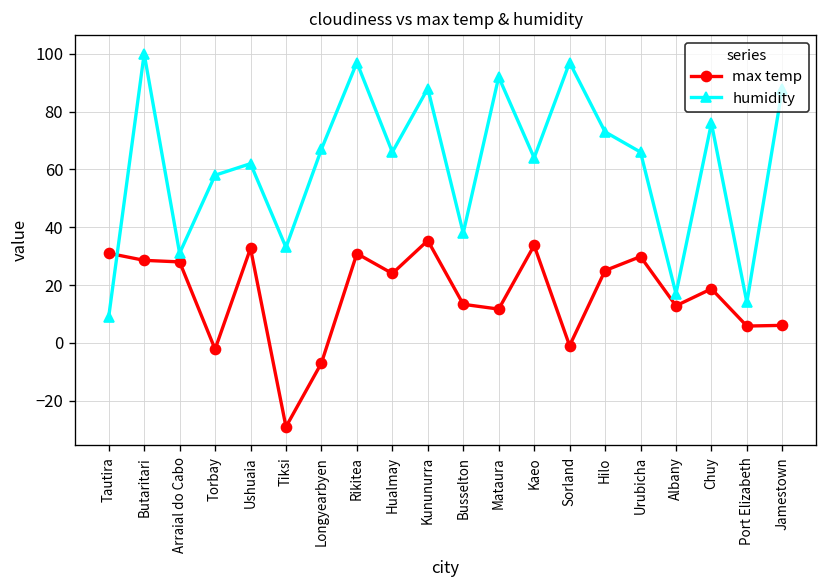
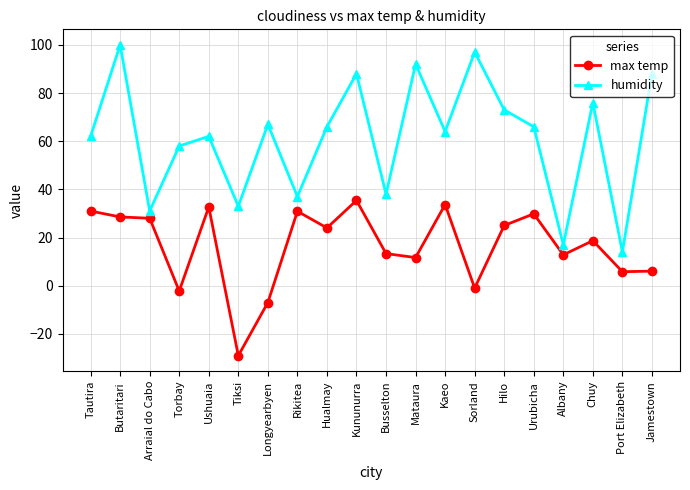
  {
    "max temp": {
      "Tautira": 31,
      "Butaritari": 29,
      "Arraial do Cabo": 28,
      "Torbay": -2,
      "Ushuaia": 33,
      "Tiksi": -29,
      "Longyearbyen": -7,
      "Rikitea": 31,
      "Hualmay": 24,
      "Kununurra": 35,
      "Busselton": 13,
      "Mataura": 12,
      "Kaeo": 34,
      "Sorland": -1,
      "Hilo": 25,
      "Urubicha": 30,
      "Albany": 13,
      "Chuy": 19,
      "Port Elizabeth": 6,
      "Jamestown": 6
    },
    "humidity": {
-     "Tautira": 9,
+     "Tautira": 62,
      "Butaritari": 100,
      "Arraial do Cabo": 31,
      "Torbay": 58,
      "Ushuaia": 62,
      "Tiksi": 33,
      "Longyearbyen": 67,
-     "Rikitea": 97,
+     "Rikitea": 37,
      "Hualmay": 66,
      "Kununurra": 88,
      "Busselton": 38,
      "Mataura": 92,
      "Kaeo": 64,
      "Sorland": 97,
      "Hilo": 73,
      "Urubicha": 66,
      "Albany": 17,
      "Chuy": 76,
      "Port Elizabeth": 14
    }
  }
